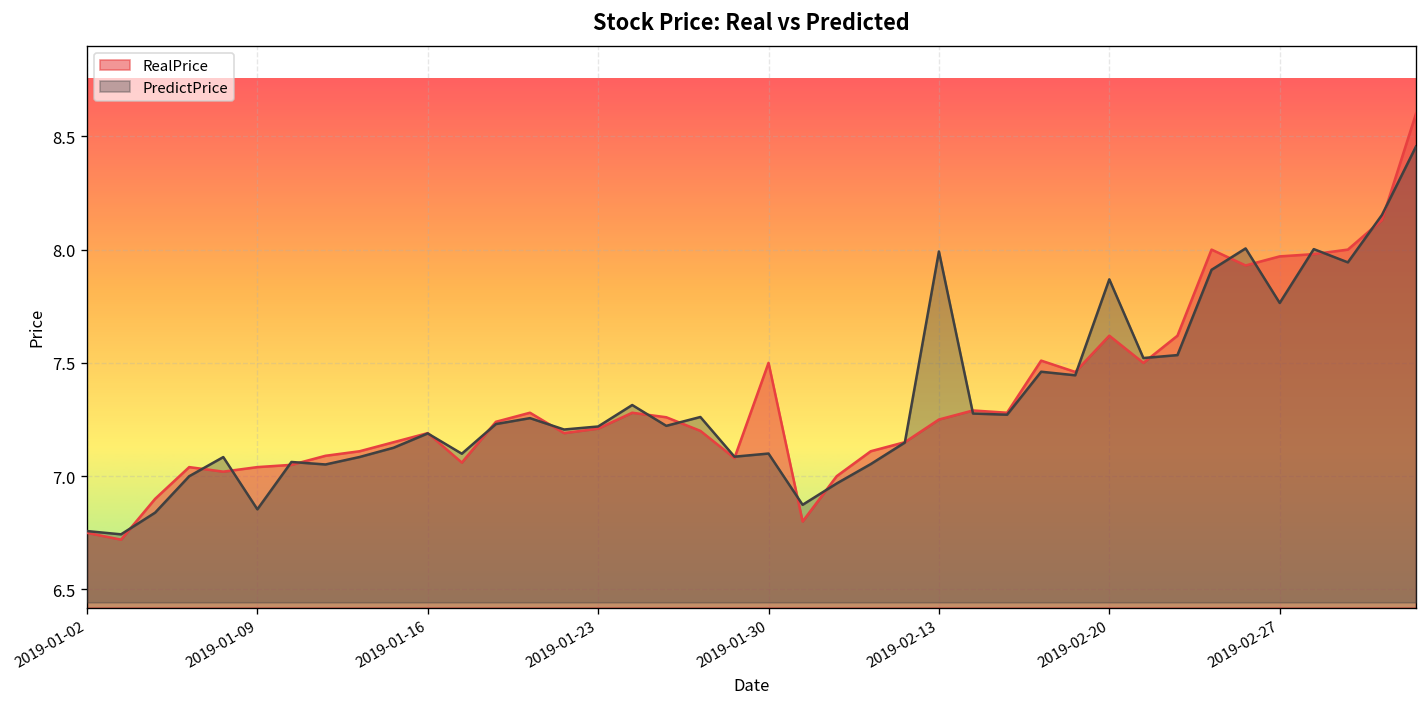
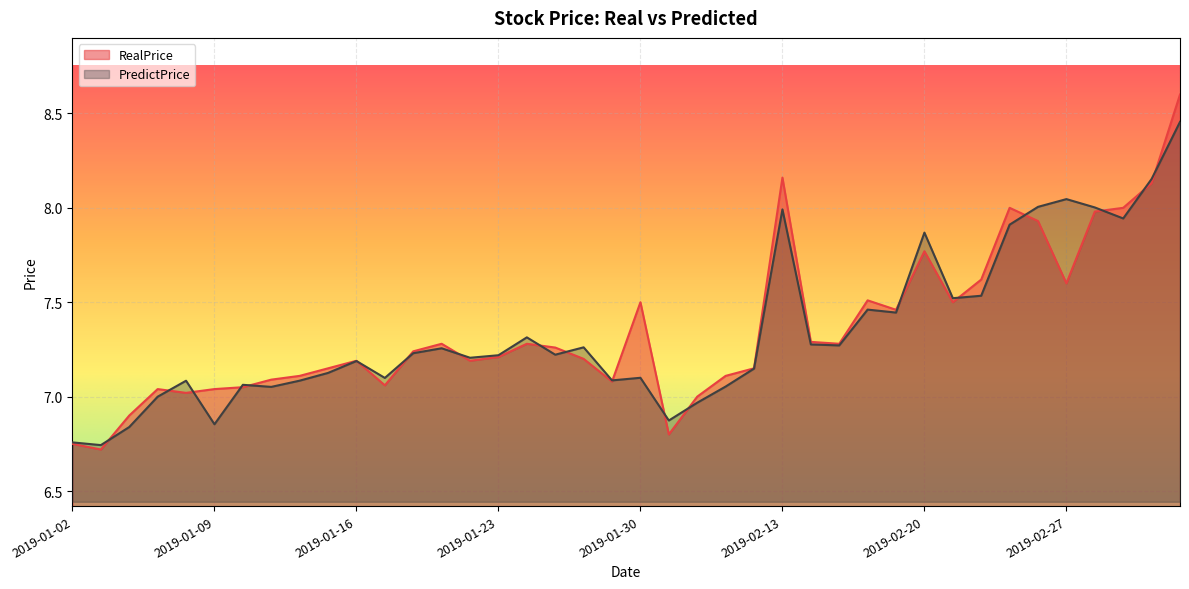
  {
    "RealPrice": {
      "2019-01-09": 7.04,
      "2019-01-30": 7.50,
-     "2019-02-13": 7.25,
-     "2019-02-20": 7.62,
-     "2019-02-27": 7.97
+     "2019-02-13": 8.16,
+     "2019-02-20": 7.77,
+     "2019-02-27": 7.60
    },
    "PredictPrice": {
      "2019-01-09": 6.85,
      "2019-01-30": 7.10,
      "2019-02-13": 7.99,
      "2019-02-20": 7.87,
-     "2019-02-27": 7.76
+     "2019-02-27": 8.05
    }
  }
